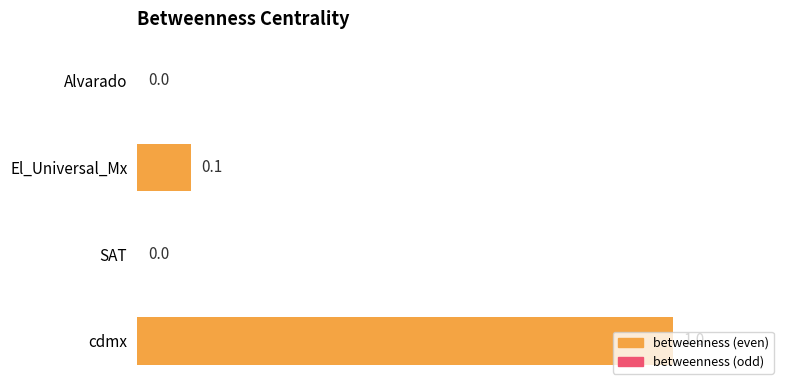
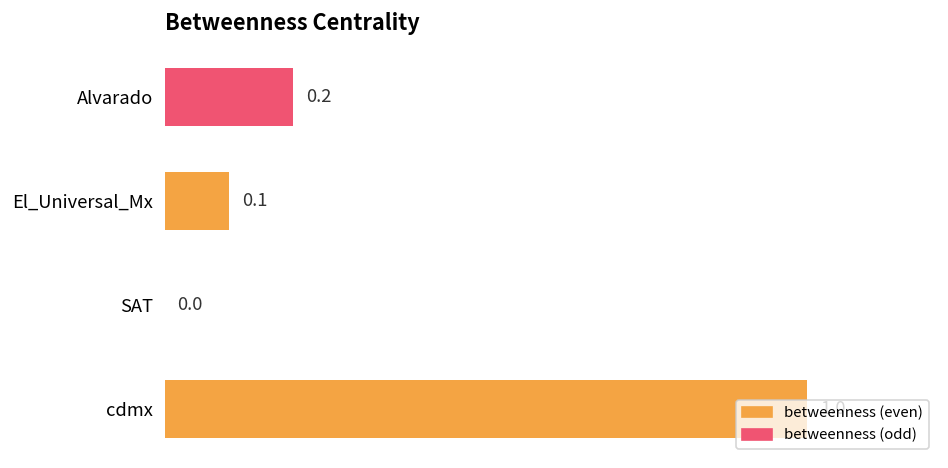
  {
-   "Alvarado": 0.0,
+   "Alvarado": 0.2,
    "El_Universal_Mx": 0.1,
    "SAT": 0.0
  }
